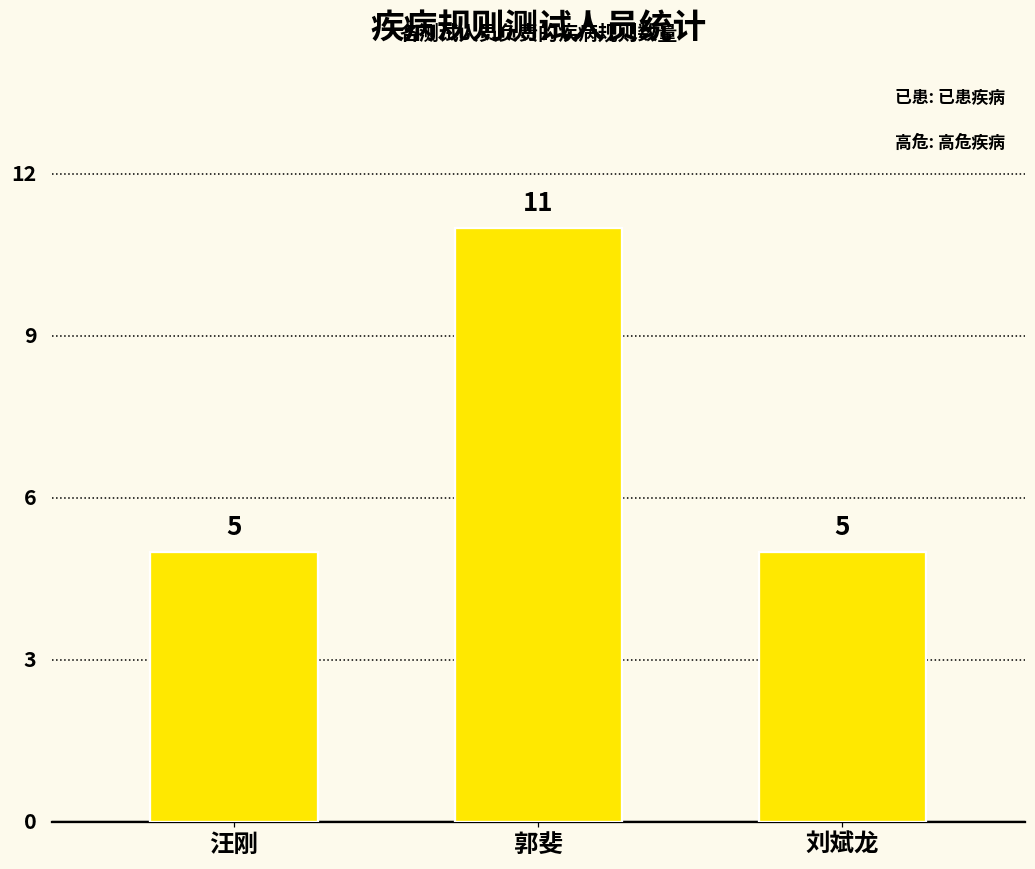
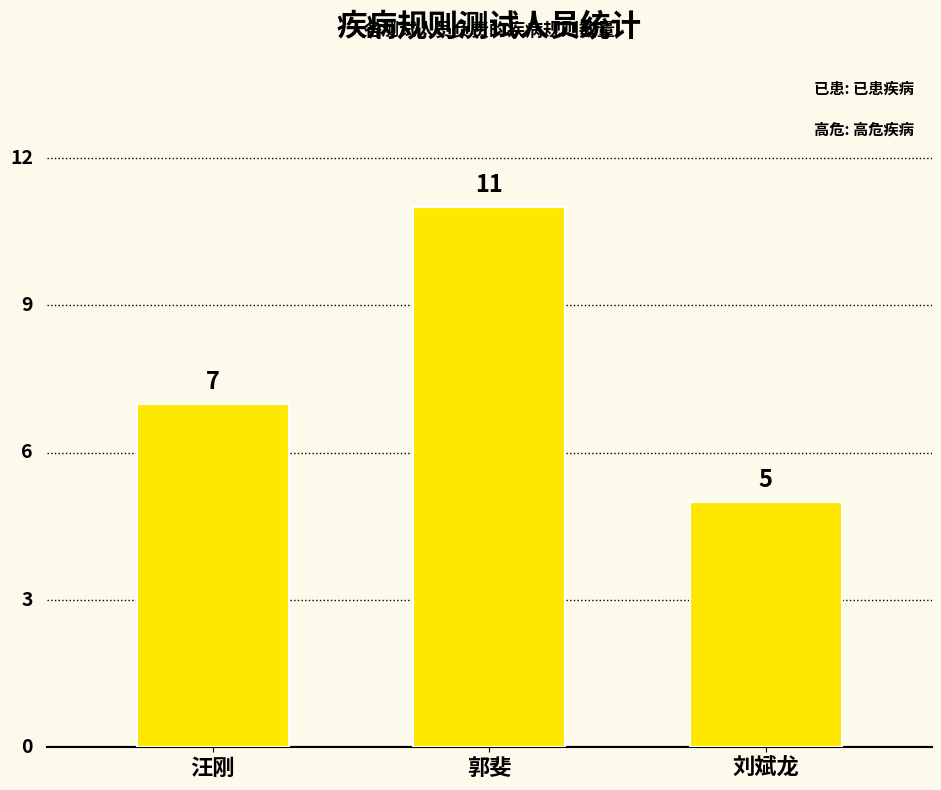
  {
-   "汪刚": 5,
+   "汪刚": 7,
    "郭斐": 11,
    "刘斌龙": 5
  }
